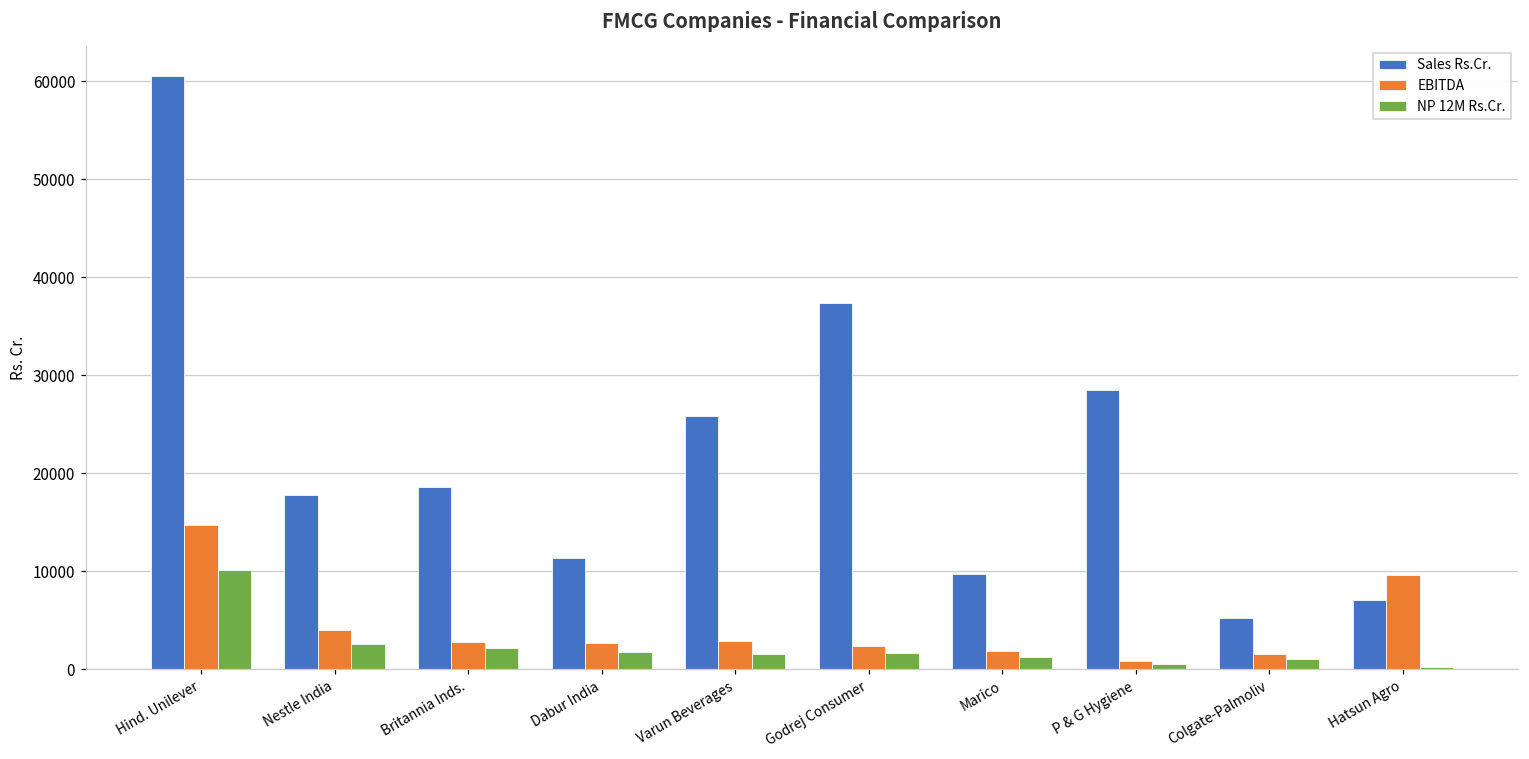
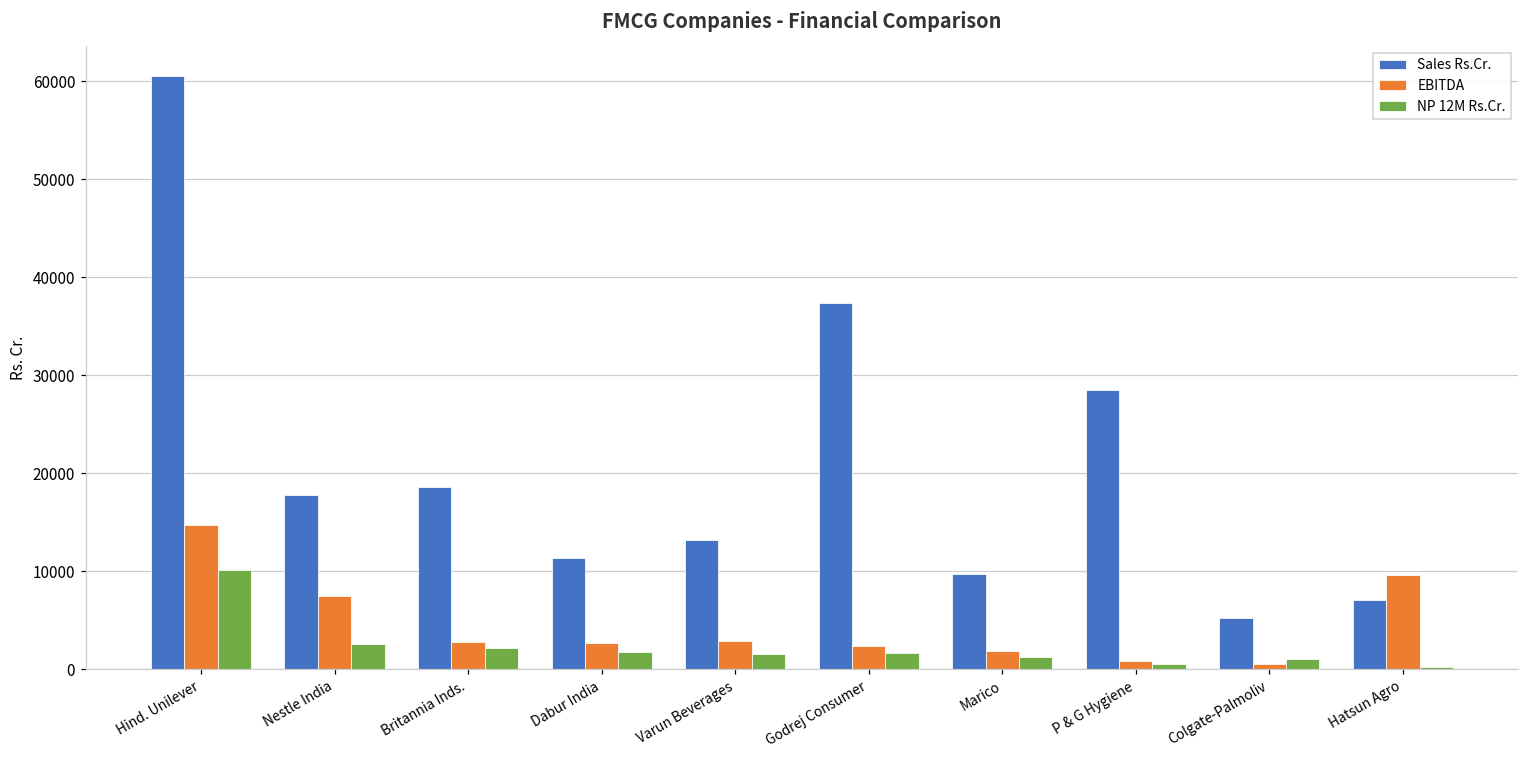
  {
    "Sales Rs.Cr.": {
      "Hind. Unilever": 61000,
      "Nestle India": 18000,
      "Britannia Inds.": 19000,
      "Dabur India": 11000,
-     "Varun Beverages": 26000,
+     "Varun Beverages": 13000,
      "Godrej Consumer": 37000,
      "Marico": 10000,
      "P & G Hygiene": 28000,
      "Colgate-Palmoliv": 5000,
      "Hatsun Agro": 7000
    },
    "EBITDA": {
      "Hind. Unilever": 15000,
-     "Nestle India": 4000,
+     "Nestle India": 7000,
      "Britannia Inds.": 3000,
      "Dabur India": 3000,
      "Varun Beverages": 3000,
      "Godrej Consumer": 2000,
      "Marico": 2000,
      "P & G Hygiene": 1000,
-     "Colgate-Palmoliv": 2000,
+     "Colgate-Palmoliv": 0,
      "Hatsun Agro": 10000
    },
    "NP 12M Rs.Cr.": {
      "Hind. Unilever": 10000,
      "Nestle India": 3000,
      "Britannia Inds.": 2000,
      "Dabur India": 2000,
      "Varun Beverages": 2000,
      "Godrej Consumer": 2000,
      "Marico": 1000,
      "P & G Hygiene": 1000,
      "Colgate-Palmoliv": 1000
    }
  }
